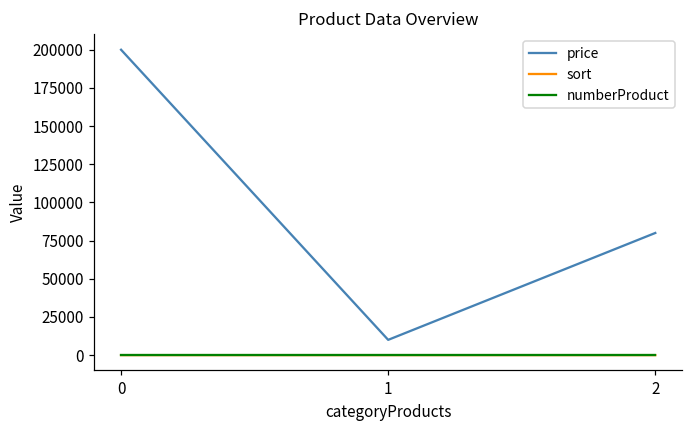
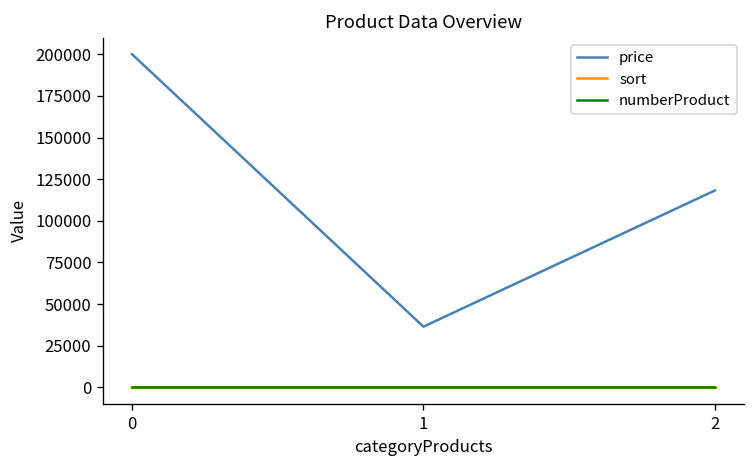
  {
    "price": {
      "0": 200000,
-     "1": 10000,
-     "2": 80000
+     "1": 36000,
+     "2": 118000
    },
    "numberProduct": {
      "0": 0,
      "1": 0,
      "2": 0
    }
  }
